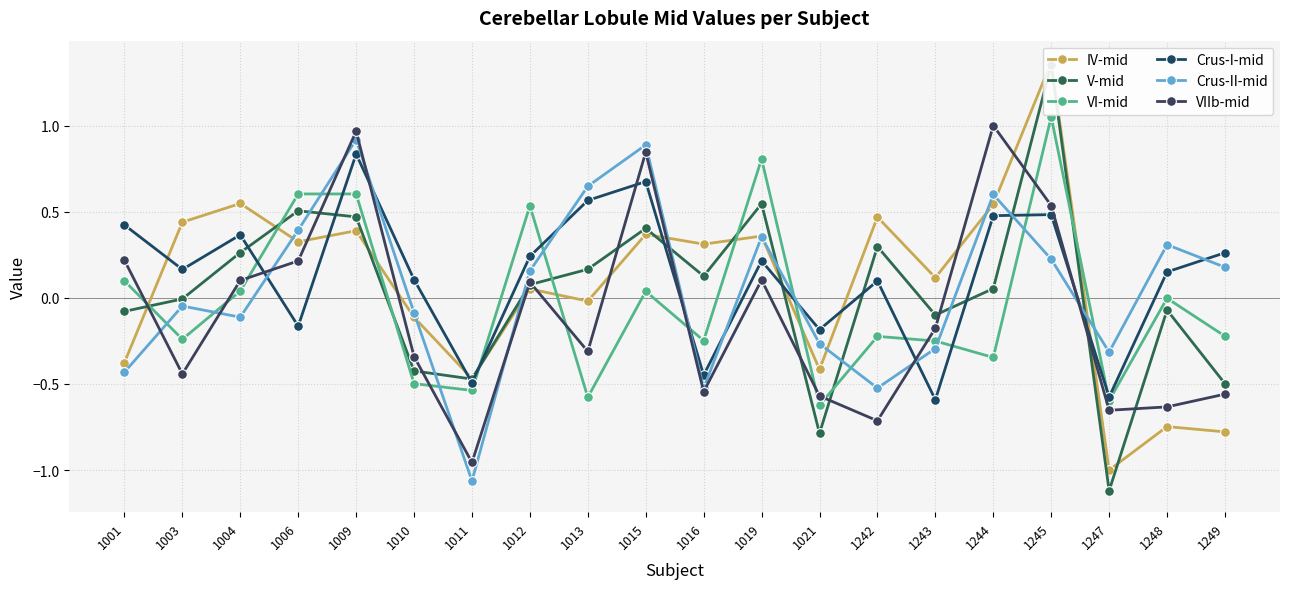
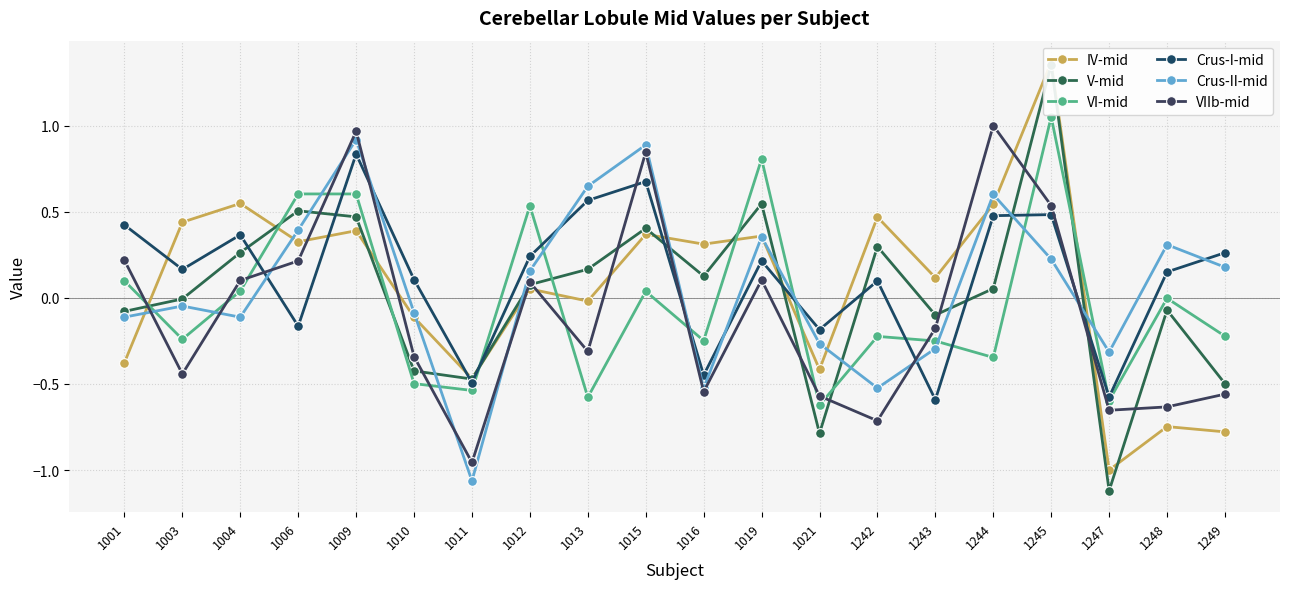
  {
    "IV-mid": {
      "1001": -0.38,
      "1003": 0.44,
      "1004": 0.55,
      "1006": 0.33,
      "1009": 0.39,
      "1010": -0.11,
      "1012": 0.05,
      "1013": -0.02,
      "1015": 0.37,
      "1016": 0.31,
      "1021": -0.42,
      "1242": 0.47,
      "1243": 0.12,
      "1244": 0.54,
      "1247": -1.00,
      "1248": -0.75,
      "1249": -0.78
    },
    "VI-mid": {
      "1001": 0.10,
      "1003": -0.24,
      "1004": 0.04,
      "1006": 0.60,
      "1009": 0.60,
      "1010": -0.50,
      "1011": -0.54,
      "1012": 0.54,
      "1013": -0.58,
      "1015": 0.04,
      "1016": -0.25,
      "1019": 0.81,
      "1021": -0.62,
      "1242": -0.22,
      "1243": -0.25,
      "1244": -0.35,
      "1245": 1.05,
      "1247": -0.60,
      "1248": 0.00,
      "1249": -0.22
    },
    "Crus-II-mid": {
-     "1001": -0.43,
+     "1001": -0.11,
      "1003": -0.05,
      "1004": -0.11,
      "1006": 0.39,
      "1009": 0.92,
      "1010": -0.09,
      "1011": -1.06,
      "1012": 0.16,
      "1013": 0.65,
      "1015": 0.89,
      "1016": -0.53,
      "1021": -0.27,
      "1242": -0.52,
      "1243": -0.29,
      "1244": 0.60,
      "1245": 0.23,
      "1247": -0.31,
      "1248": 0.31,
      "1249": 0.18
    }
  }
